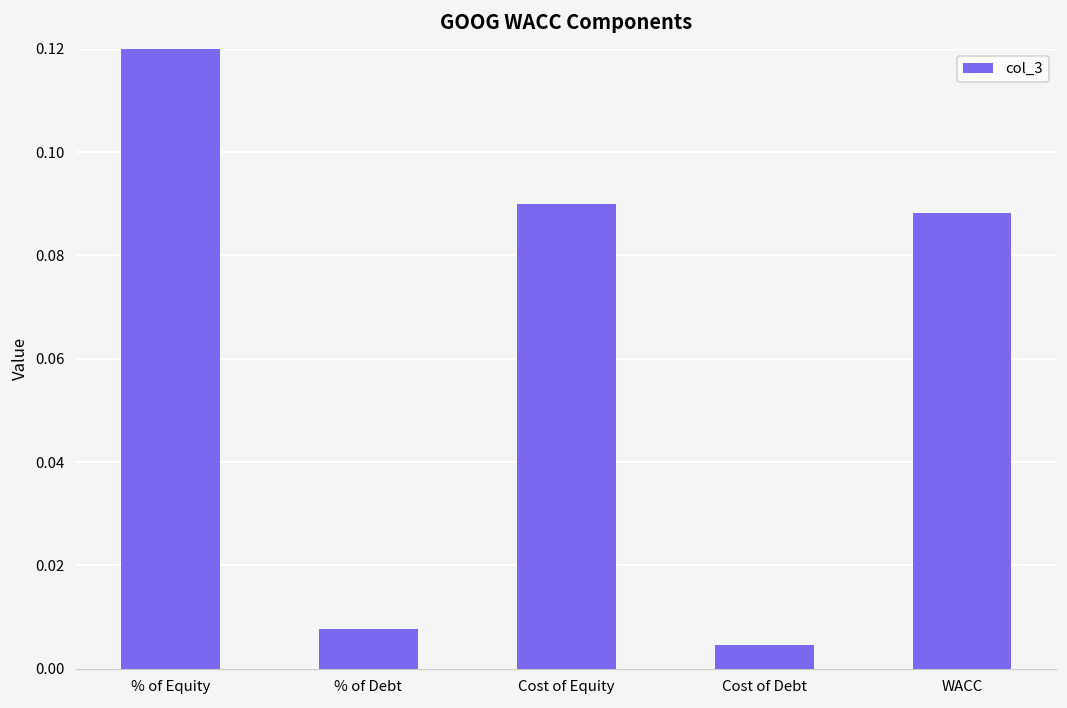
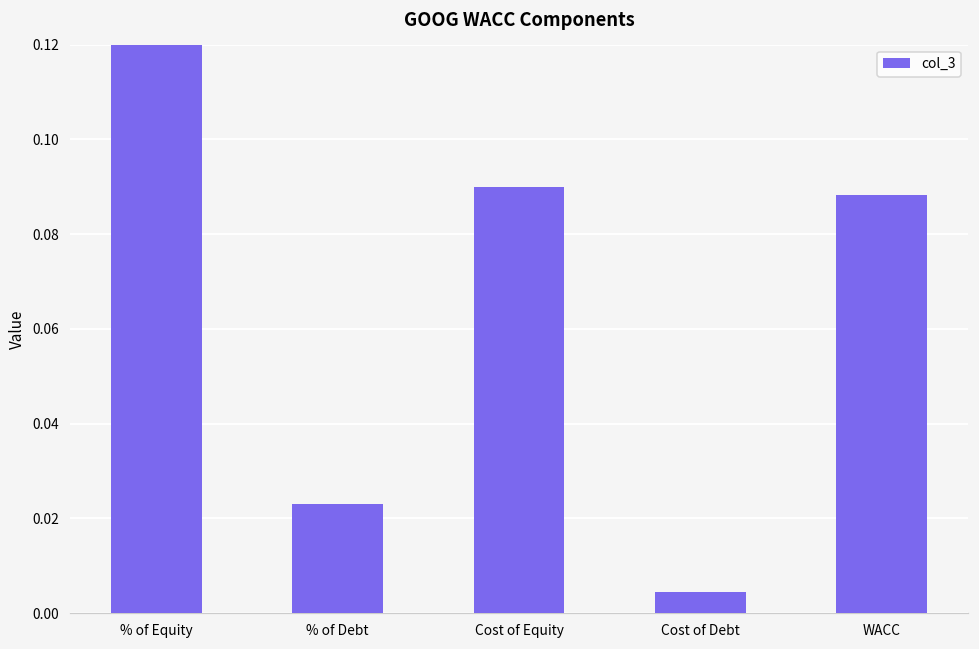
  {
-   "% of Debt": 0.008,
+   "% of Debt": 0.023,
    "Cost of Equity": 0.090,
    "Cost of Debt": 0.005,
    "WACC": 0.088
  }
